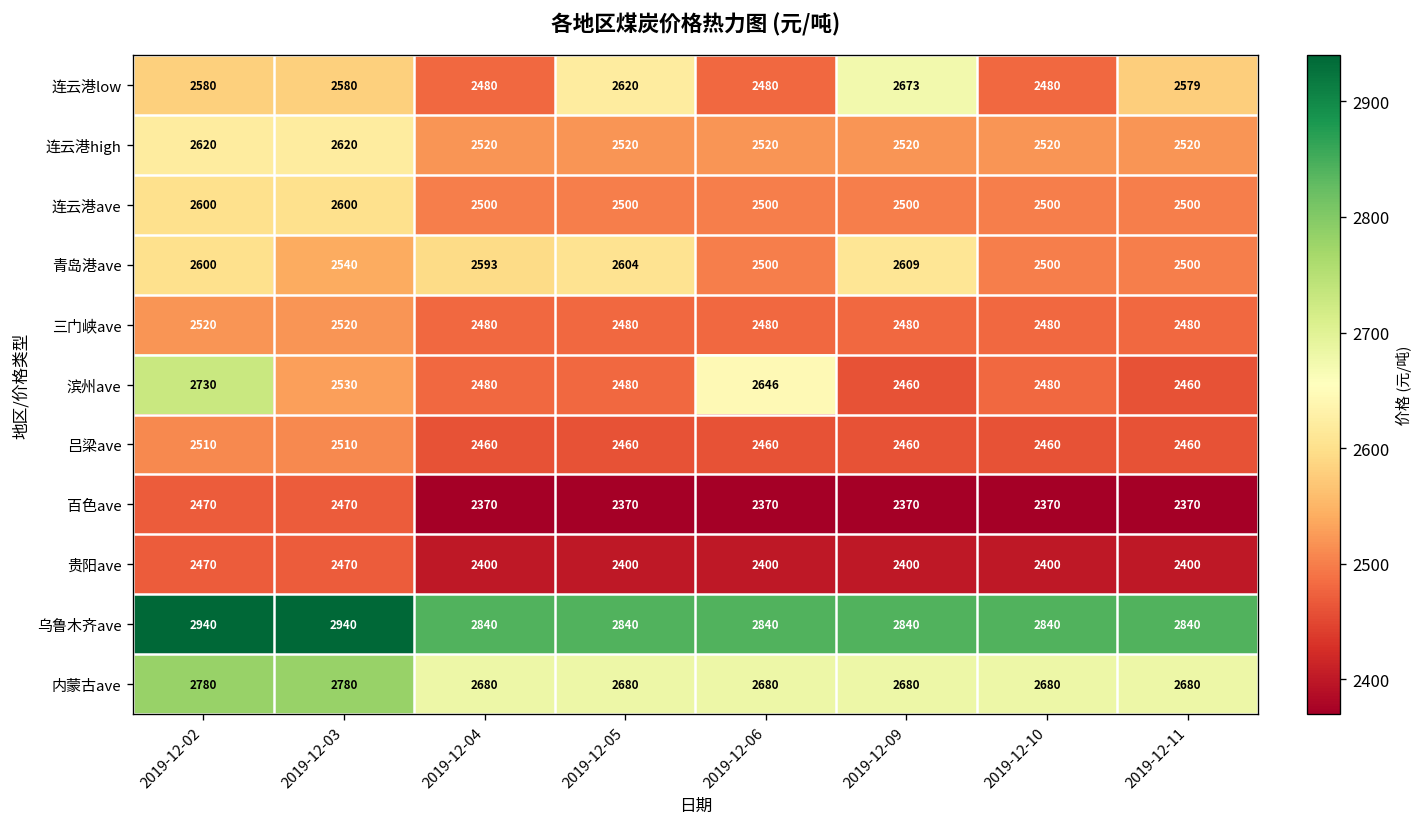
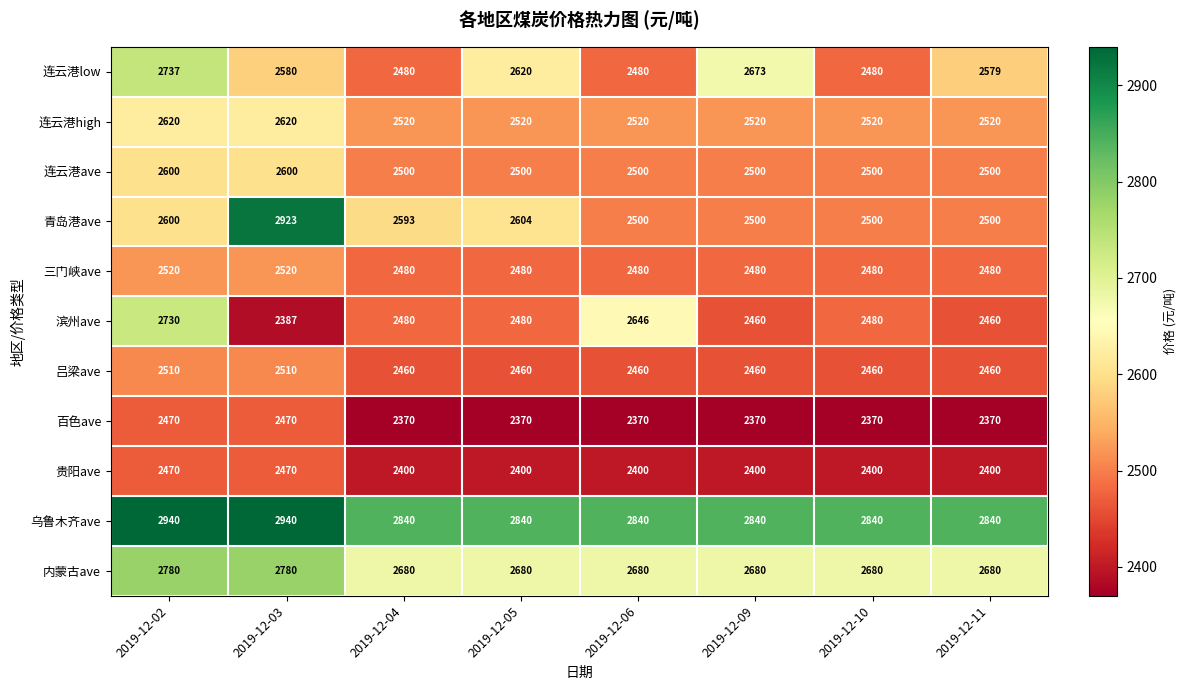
  {
    "连云港low": {
-     "2019-12-02": 2580,
+     "2019-12-02": 2737,
      "2019-12-03": 2580,
      "2019-12-04": 2480,
      "2019-12-05": 2620,
      "2019-12-06": 2480,
      "2019-12-09": 2673,
      "2019-12-10": 2480,
      "2019-12-11": 2579
    },
    "连云港high": {
      "2019-12-02": 2620,
      "2019-12-03": 2620,
      "2019-12-04": 2520,
      "2019-12-05": 2520,
      "2019-12-06": 2520,
      "2019-12-09": 2520,
      "2019-12-10": 2520,
      "2019-12-11": 2520
    },
    "连云港ave": {
      "2019-12-02": 2600,
      "2019-12-03": 2600,
      "2019-12-04": 2500,
      "2019-12-05": 2500,
      "2019-12-06": 2500,
      "2019-12-09": 2500,
      "2019-12-10": 2500,
      "2019-12-11": 2500
    },
    "青岛港ave": {
      "2019-12-02": 2600,
-     "2019-12-03": 2540,
+     "2019-12-03": 2923,
      "2019-12-04": 2593,
      "2019-12-05": 2604,
      "2019-12-06": 2500,
-     "2019-12-09": 2609,
+     "2019-12-09": 2500,
      "2019-12-10": 2500,
      "2019-12-11": 2500
    },
    "三门峡ave": {
      "2019-12-02": 2520,
      "2019-12-03": 2520,
      "2019-12-04": 2480,
      "2019-12-05": 2480,
      "2019-12-06": 2480,
      "2019-12-09": 2480,
      "2019-12-10": 2480,
      "2019-12-11": 2480
    },
    "滨州ave": {
      "2019-12-02": 2730,
-     "2019-12-03": 2530,
+     "2019-12-03": 2387,
      "2019-12-04": 2480,
      "2019-12-05": 2480,
      "2019-12-06": 2646,
      "2019-12-09": 2460,
      "2019-12-10": 2480,
      "2019-12-11": 2460
    },
    "吕梁ave": {
      "2019-12-02": 2510,
      "2019-12-03": 2510,
      "2019-12-04": 2460,
      "2019-12-05": 2460,
      "2019-12-06": 2460,
      "2019-12-09": 2460,
      "2019-12-10": 2460,
      "2019-12-11": 2460
    },
    "百色ave": {
      "2019-12-02": 2470,
      "2019-12-03": 2470,
      "2019-12-04": 2370,
      "2019-12-05": 2370,
      "2019-12-06": 2370,
      "2019-12-09": 2370,
      "2019-12-10": 2370,
      "2019-12-11": 2370
    },
    "贵阳ave": {
      "2019-12-02": 2470,
      "2019-12-03": 2470,
      "2019-12-04": 2400,
      "2019-12-05": 2400,
      "2019-12-06": 2400,
      "2019-12-09": 2400,
      "2019-12-10": 2400,
      "2019-12-11": 2400
    },
    "乌鲁木齐ave": {
      "2019-12-02": 2940,
      "2019-12-03": 2940,
      "2019-12-04": 2840,
      "2019-12-05": 2840,
      "2019-12-06": 2840,
      "2019-12-09": 2840,
      "2019-12-10": 2840,
      "2019-12-11": 2840
    },
    "内蒙古ave": {
      "2019-12-02": 2780,
      "2019-12-03": 2780,
      "2019-12-04": 2680,
      "2019-12-05": 2680,
      "2019-12-06": 2680,
      "2019-12-09": 2680,
      "2019-12-10": 2680,
      "2019-12-11": 2680
    }
  }
